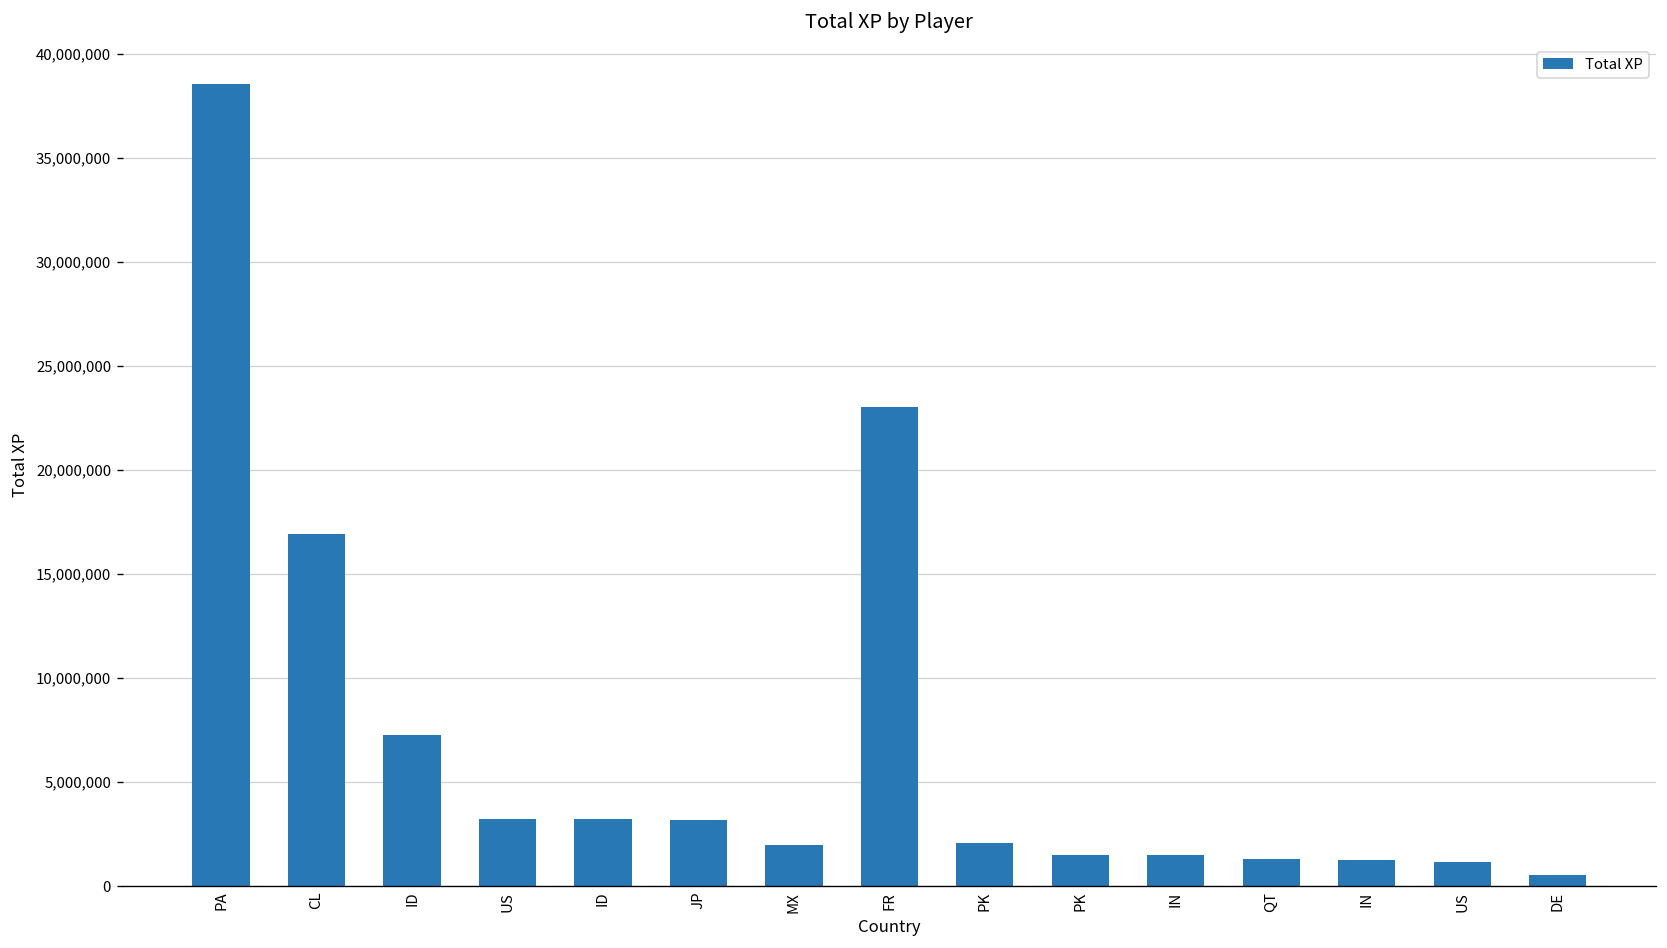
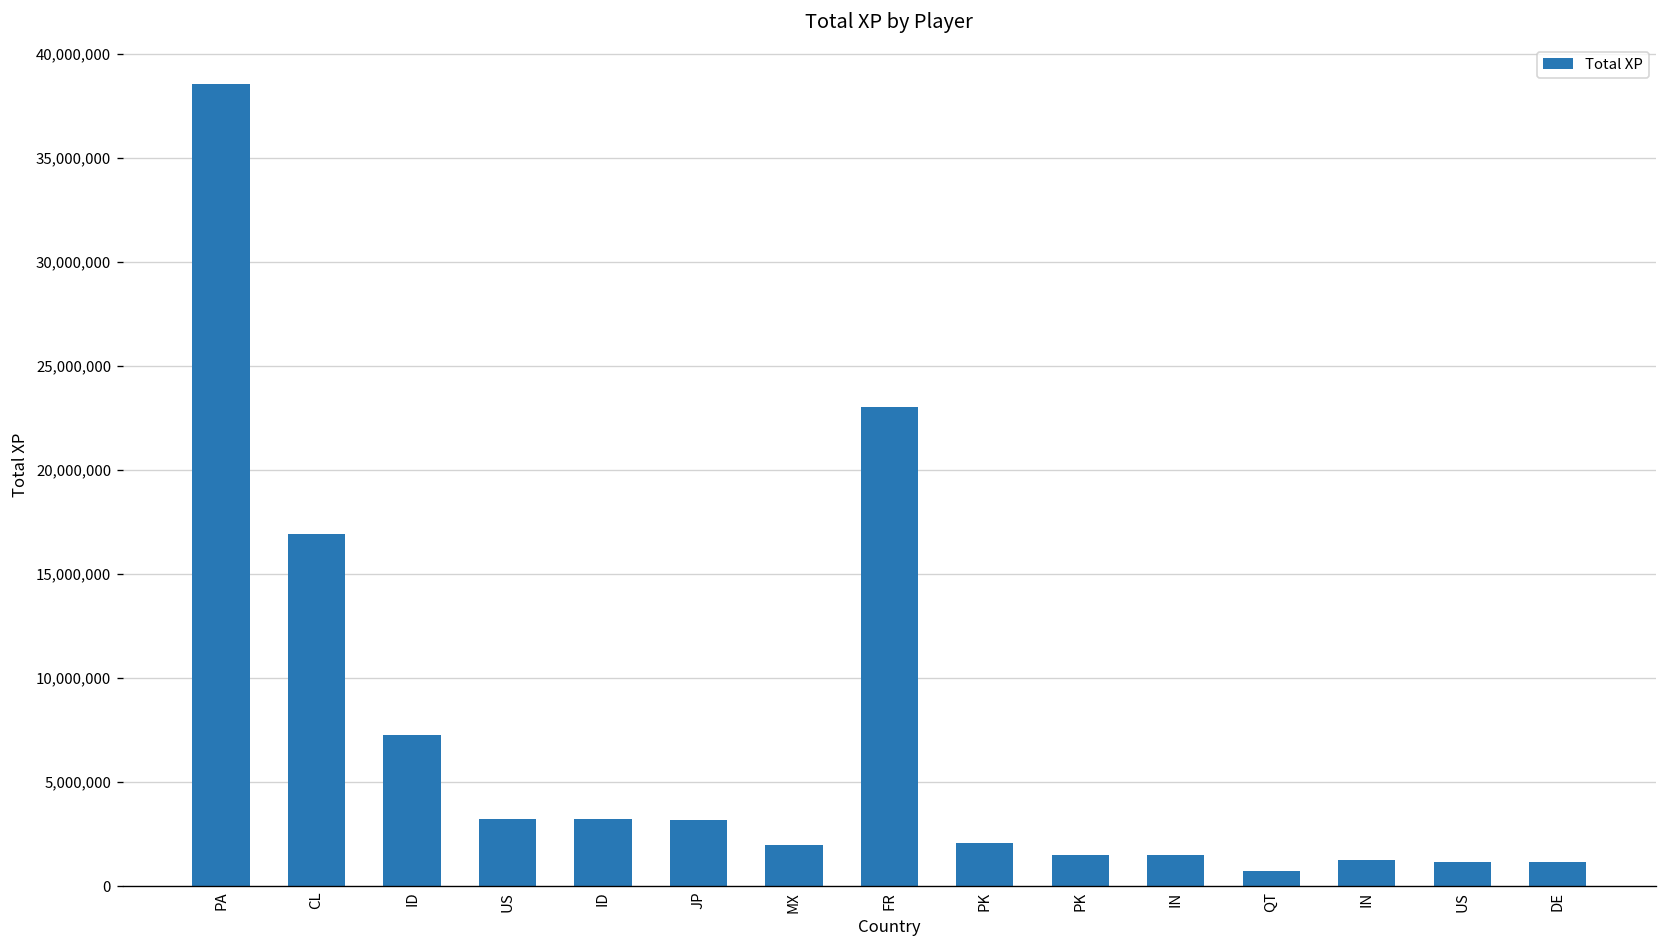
  {
    "PA": "38,500,000",
    "CL": "16,900,000",
    "JP": "3,200,000",
    "MX": "2,000,000",
    "FR": "23,000,000",
-   "QT": "1,300,000",
-   "DE": "500,000"
+   "QT": "700,000",
+   "DE": "1,200,000"
  }
